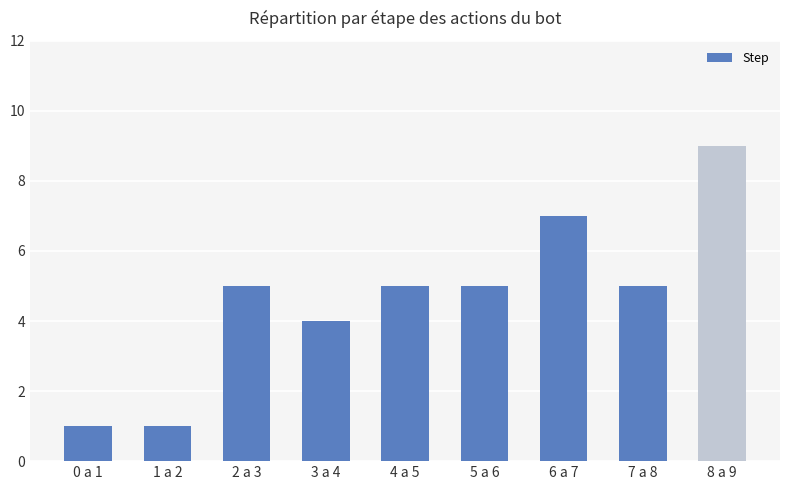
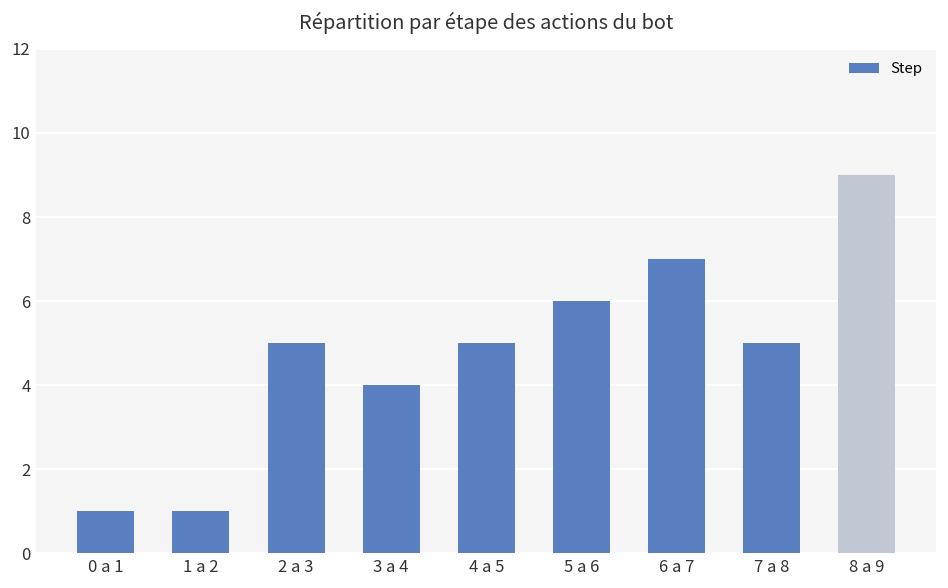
  {
    "0 a 1": 1,
    "1 a 2": 1,
    "2 a 3": 5,
    "3 a 4": 4,
    "4 a 5": 5,
-   "5 a 6": 5,
+   "5 a 6": 6,
    "6 a 7": 7,
    "7 a 8": 5,
    "8 a 9": 9
  }
